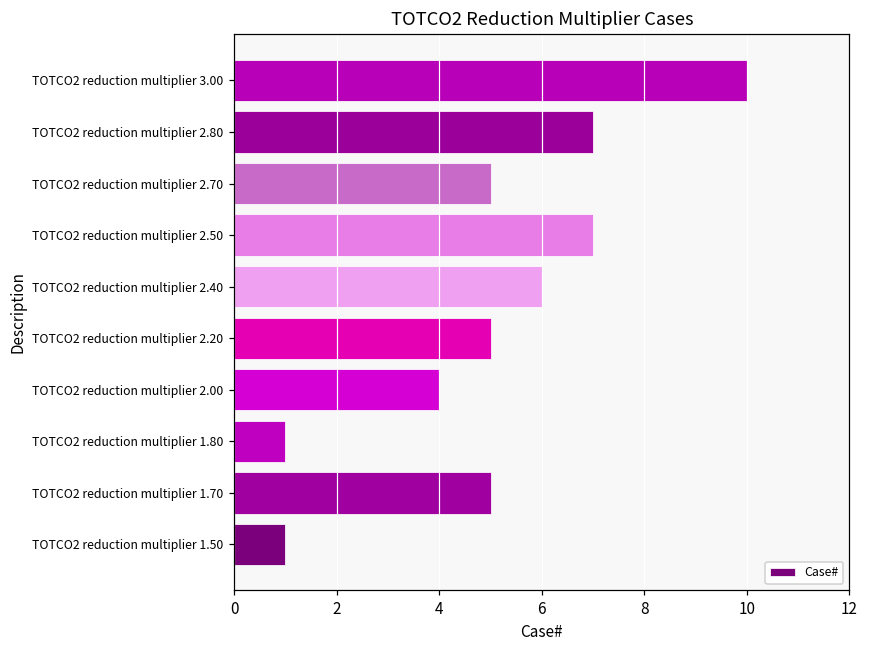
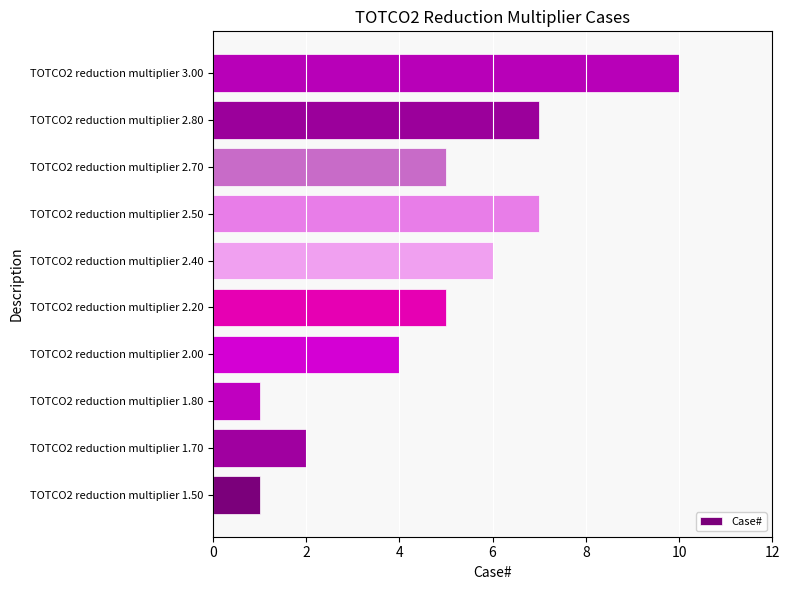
  {
    "TOTCO2 reduction multiplier 3.00": 10,
    "TOTCO2 reduction multiplier 2.80": 7,
    "TOTCO2 reduction multiplier 2.70": 5,
    "TOTCO2 reduction multiplier 2.50": 7,
    "TOTCO2 reduction multiplier 2.40": 6,
    "TOTCO2 reduction multiplier 2.20": 5,
    "TOTCO2 reduction multiplier 2.00": 4,
    "TOTCO2 reduction multiplier 1.80": 1,
-   "TOTCO2 reduction multiplier 1.70": 5,
+   "TOTCO2 reduction multiplier 1.70": 2,
    "TOTCO2 reduction multiplier 1.50": 1
  }
